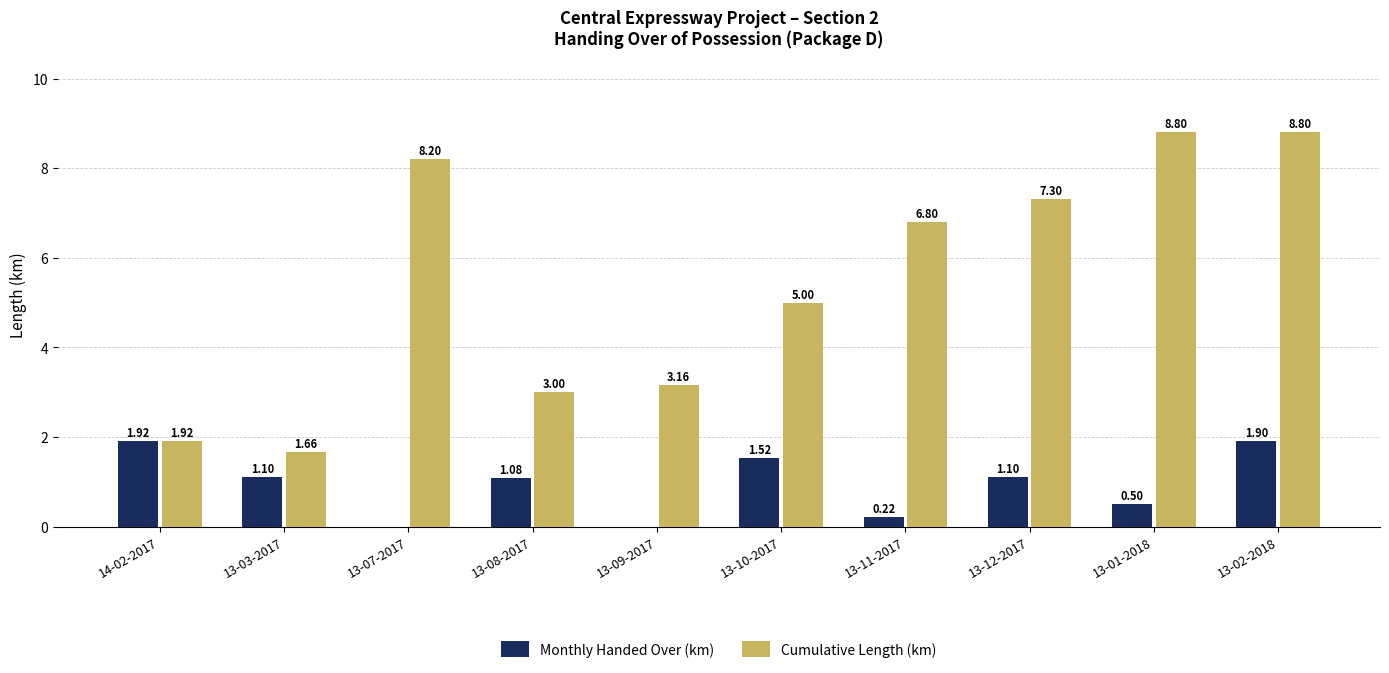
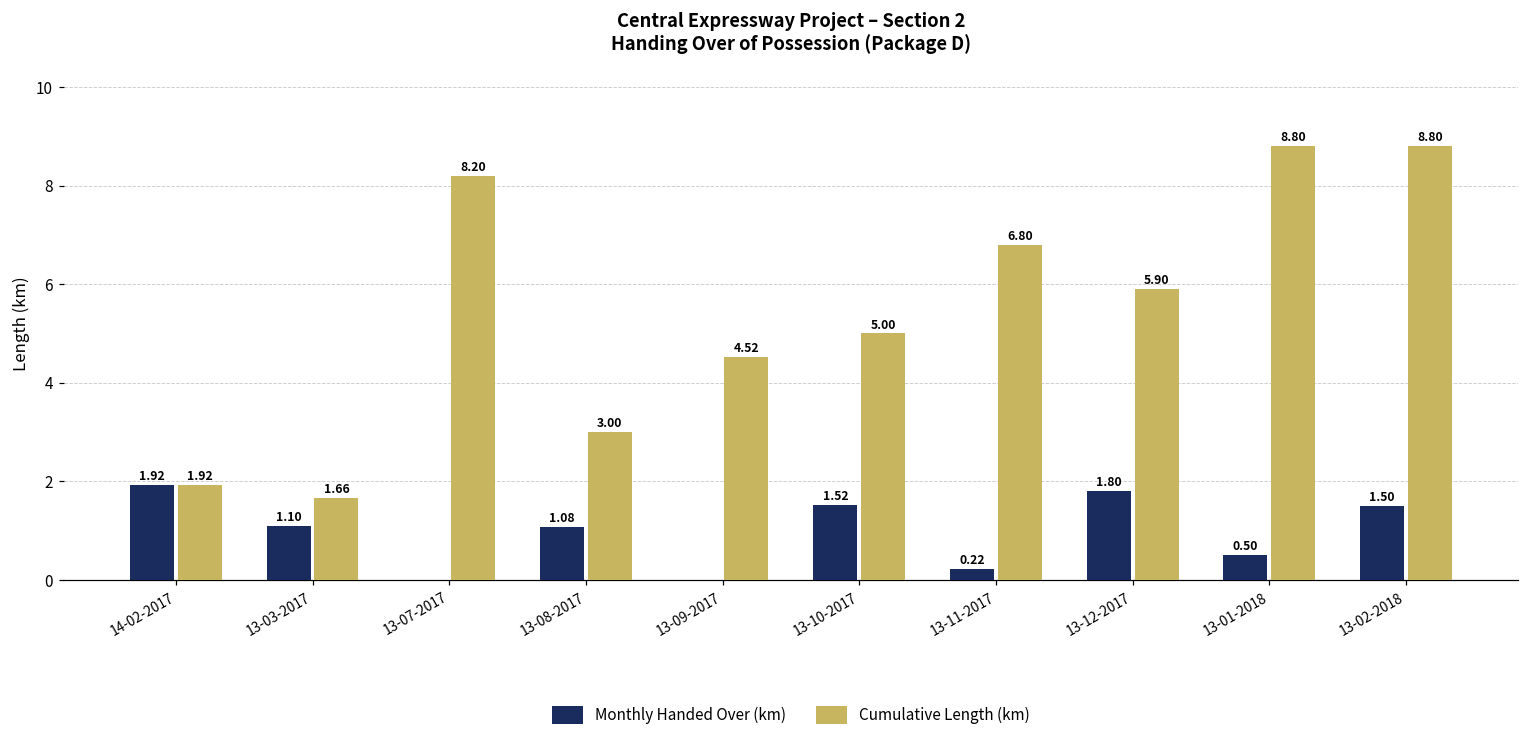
  {
    "Monthly Handed Over (km)": {
      "14-02-2017": 1.92,
      "13-03-2017": 1.10,
      "13-08-2017": 1.08,
      "13-10-2017": 1.52,
      "13-11-2017": 0.22,
-     "13-12-2017": 1.10,
+     "13-12-2017": 1.80,
      "13-01-2018": 0.50,
-     "13-02-2018": 1.90
+     "13-02-2018": 1.50
    },
    "Cumulative Length (km)": {
      "14-02-2017": 1.92,
      "13-03-2017": 1.66,
      "13-07-2017": 8.20,
      "13-08-2017": 3.00,
-     "13-09-2017": 3.16,
+     "13-09-2017": 4.52,
      "13-10-2017": 5.00,
      "13-11-2017": 6.80,
-     "13-12-2017": 7.30,
+     "13-12-2017": 5.90,
      "13-01-2018": 8.80,
      "13-02-2018": 8.80
    }
  }
